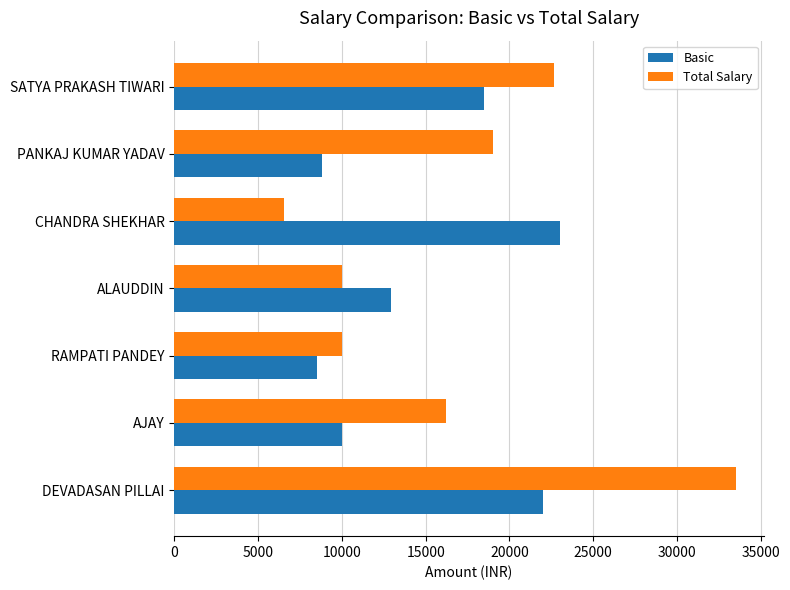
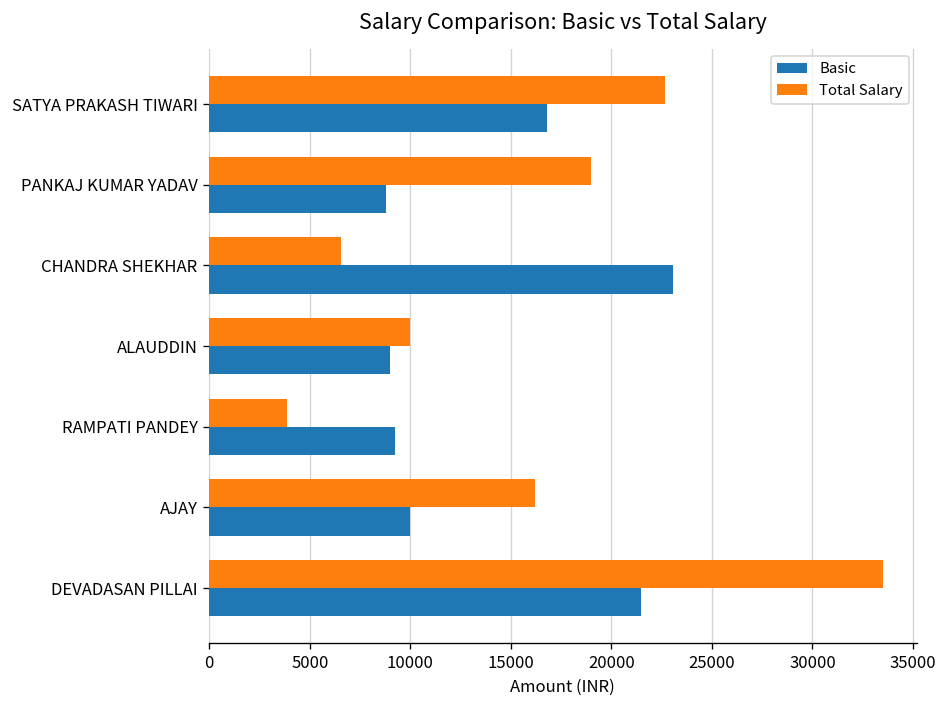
  {
    "Basic": {
-     "SATYA PRAKASH TIWARI": 18500,
+     "SATYA PRAKASH TIWARI": 16800,
      "PANKAJ KUMAR YADAV": 8800,
      "CHANDRA SHEKHAR": 23000,
-     "ALAUDDIN": 13000,
-     "RAMPATI PANDEY": 8500,
+     "ALAUDDIN": 9000,
+     "RAMPATI PANDEY": 9200,
      "AJAY": 10000,
-     "DEVADASAN PILLAI": 22000
+     "DEVADASAN PILLAI": 21500
    },
    "Total Salary": {
      "SATYA PRAKASH TIWARI": 22700,
      "PANKAJ KUMAR YADAV": 19000,
      "CHANDRA SHEKHAR": 6600,
      "ALAUDDIN": 10000,
-     "RAMPATI PANDEY": 10000,
+     "RAMPATI PANDEY": 3900,
      "AJAY": 16200,
      "DEVADASAN PILLAI": 33500
    }
  }
